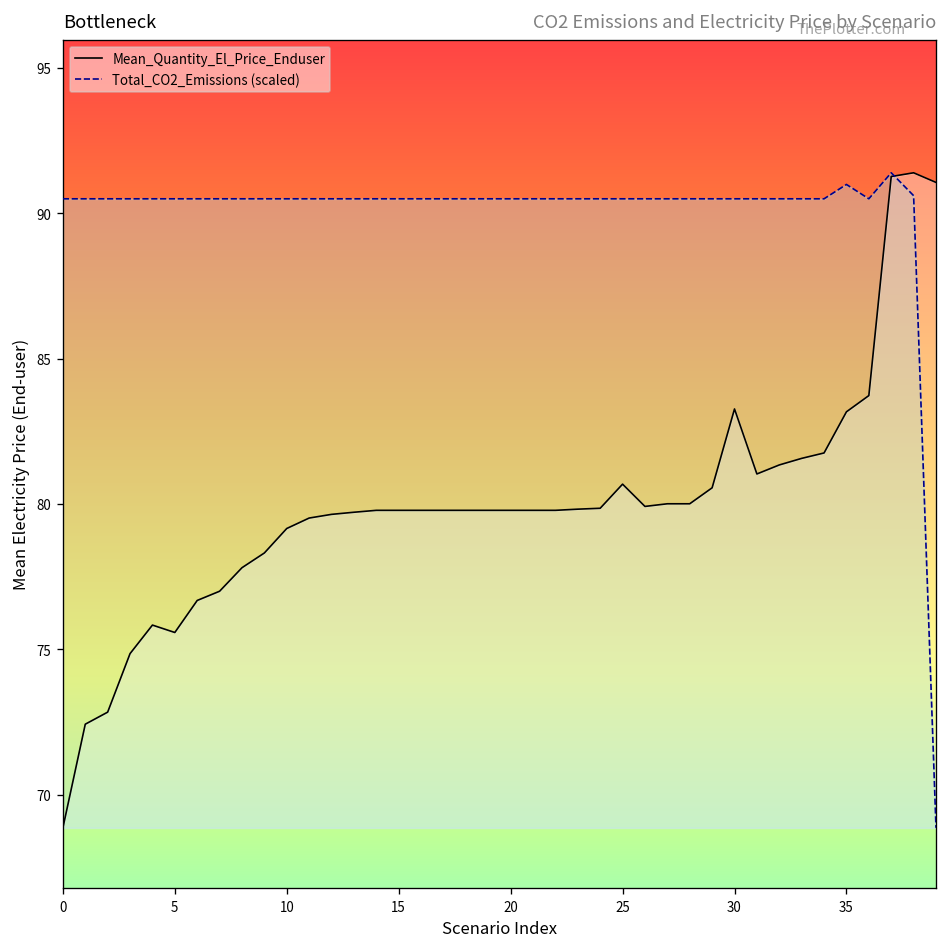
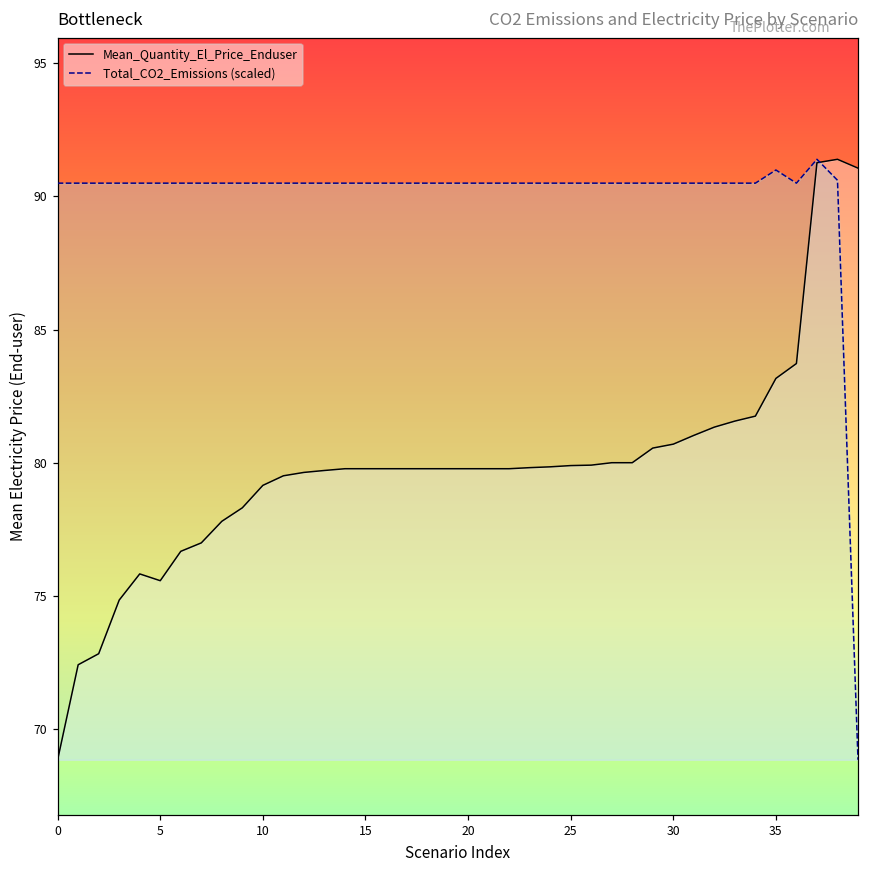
  {
    "Mean_Quantity_El_Price_Enduser": {
      "0": 68.9,
      "5": 75.6,
      "10": 79.2,
      "15": 79.8,
      "20": 79.8,
-     "25": 80.7,
-     "30": 83.3,
+     "25": 79.9,
+     "30": 80.7,
      "35": 83.2
    },
    "Total_CO2_Emissions (scaled)": {
      "0": 90.5,
      "5": 90.5,
      "10": 90.5,
      "15": 90.5,
      "20": 90.5,
      "25": 90.5,
      "30": 90.5,
      "35": 91.0
    }
  }
